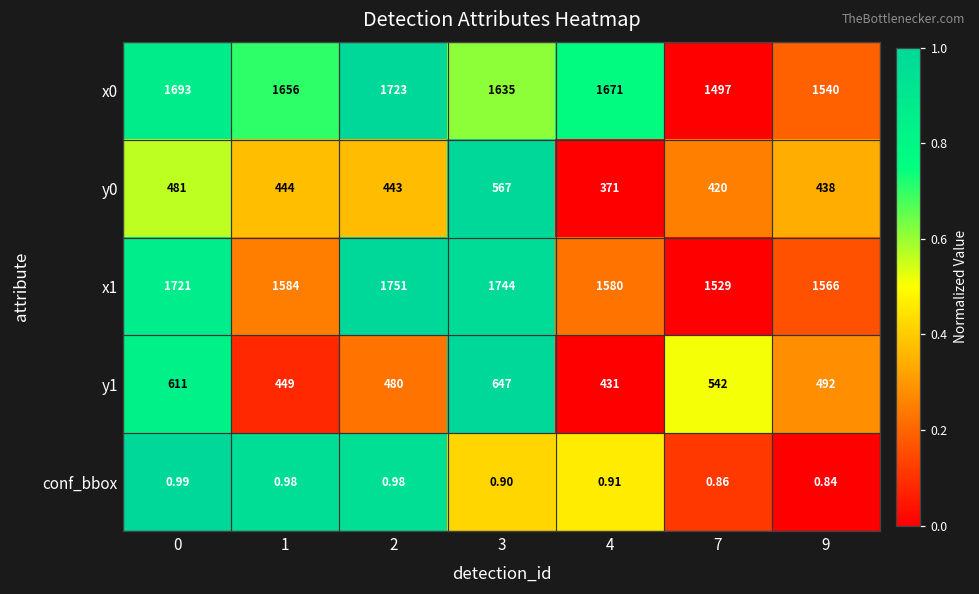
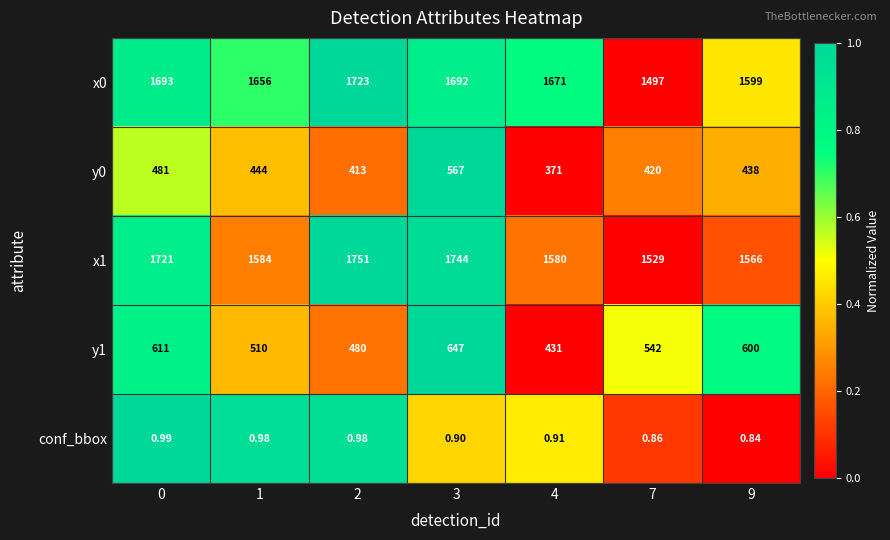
  {
    "x0": {
      "0": 1693,
      "1": 1656,
      "2": 1723,
-     "3": 1635,
+     "3": 1692,
      "4": 1671,
      "7": 1497,
-     "9": 1540
+     "9": 1599
    },
    "y0": {
      "0": 481,
      "1": 444,
-     "2": 443,
+     "2": 413,
      "3": 567,
      "4": 371,
      "7": 420,
      "9": 438
    },
    "x1": {
      "0": 1721,
      "1": 1584,
      "2": 1751,
      "3": 1744,
      "4": 1580,
      "7": 1529,
      "9": 1566
    },
    "y1": {
      "0": 611,
-     "1": 449,
+     "1": 510,
      "2": 480,
      "3": 647,
      "4": 431,
      "7": 542,
-     "9": 492
+     "9": 600
    },
    "conf_bbox": {
      "0": 0.99,
      "1": 0.98,
      "2": 0.98,
      "3": 0.90,
      "4": 0.91,
      "7": 0.86,
      "9": 0.84
    }
  }
